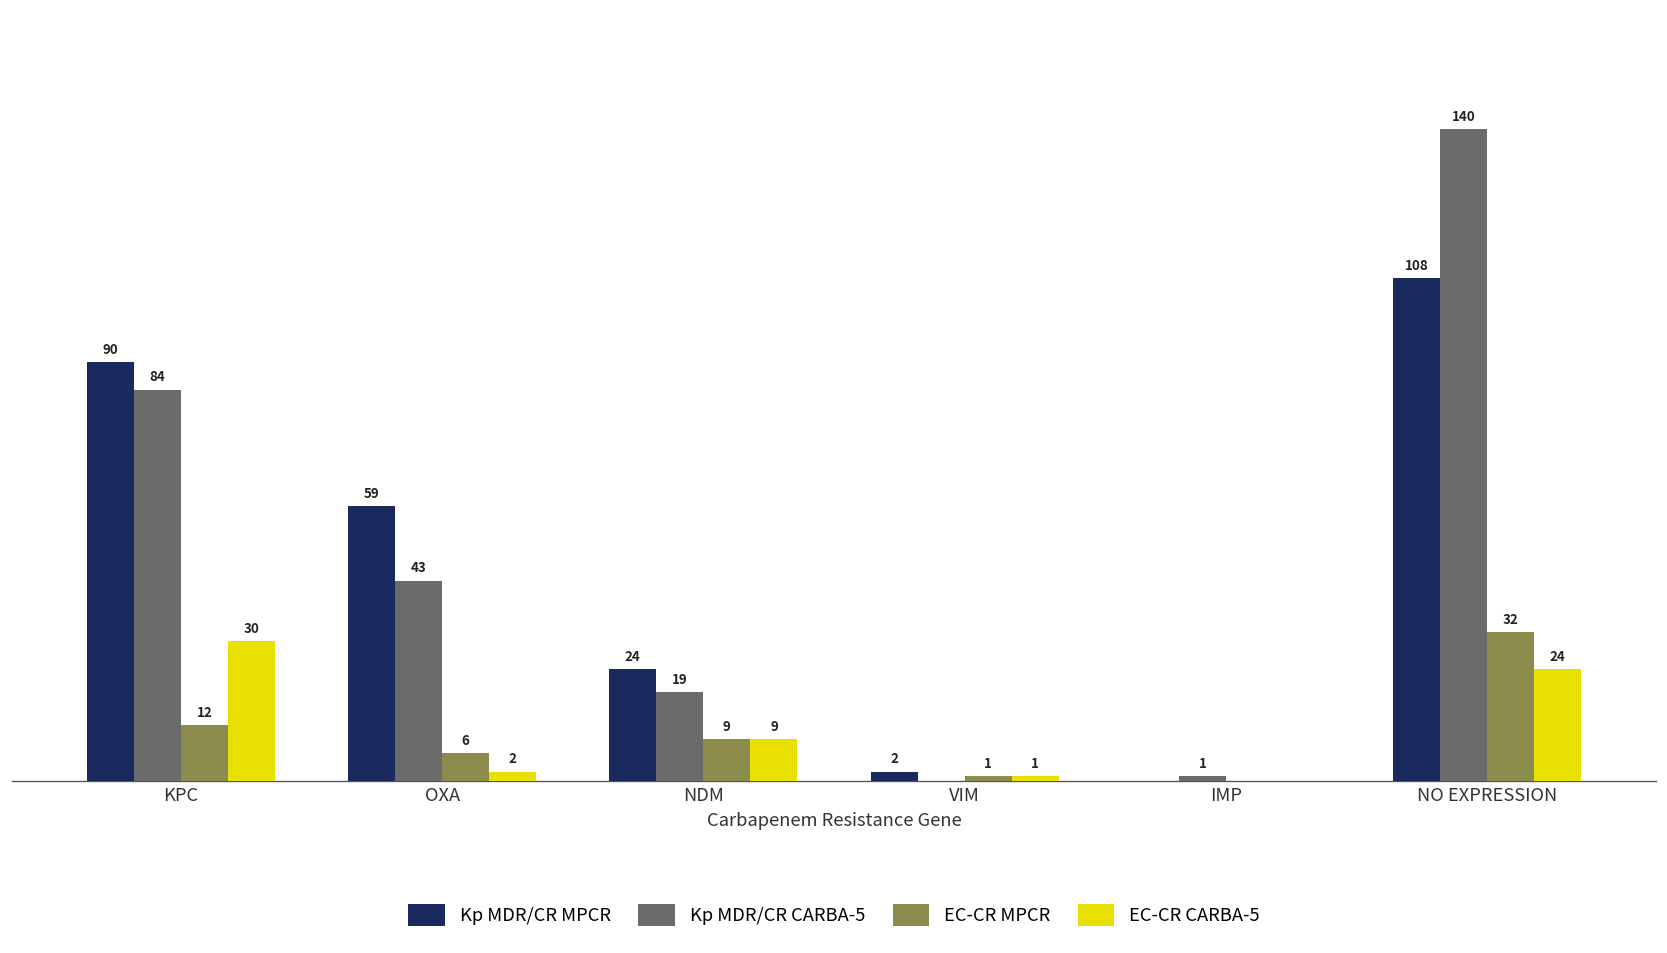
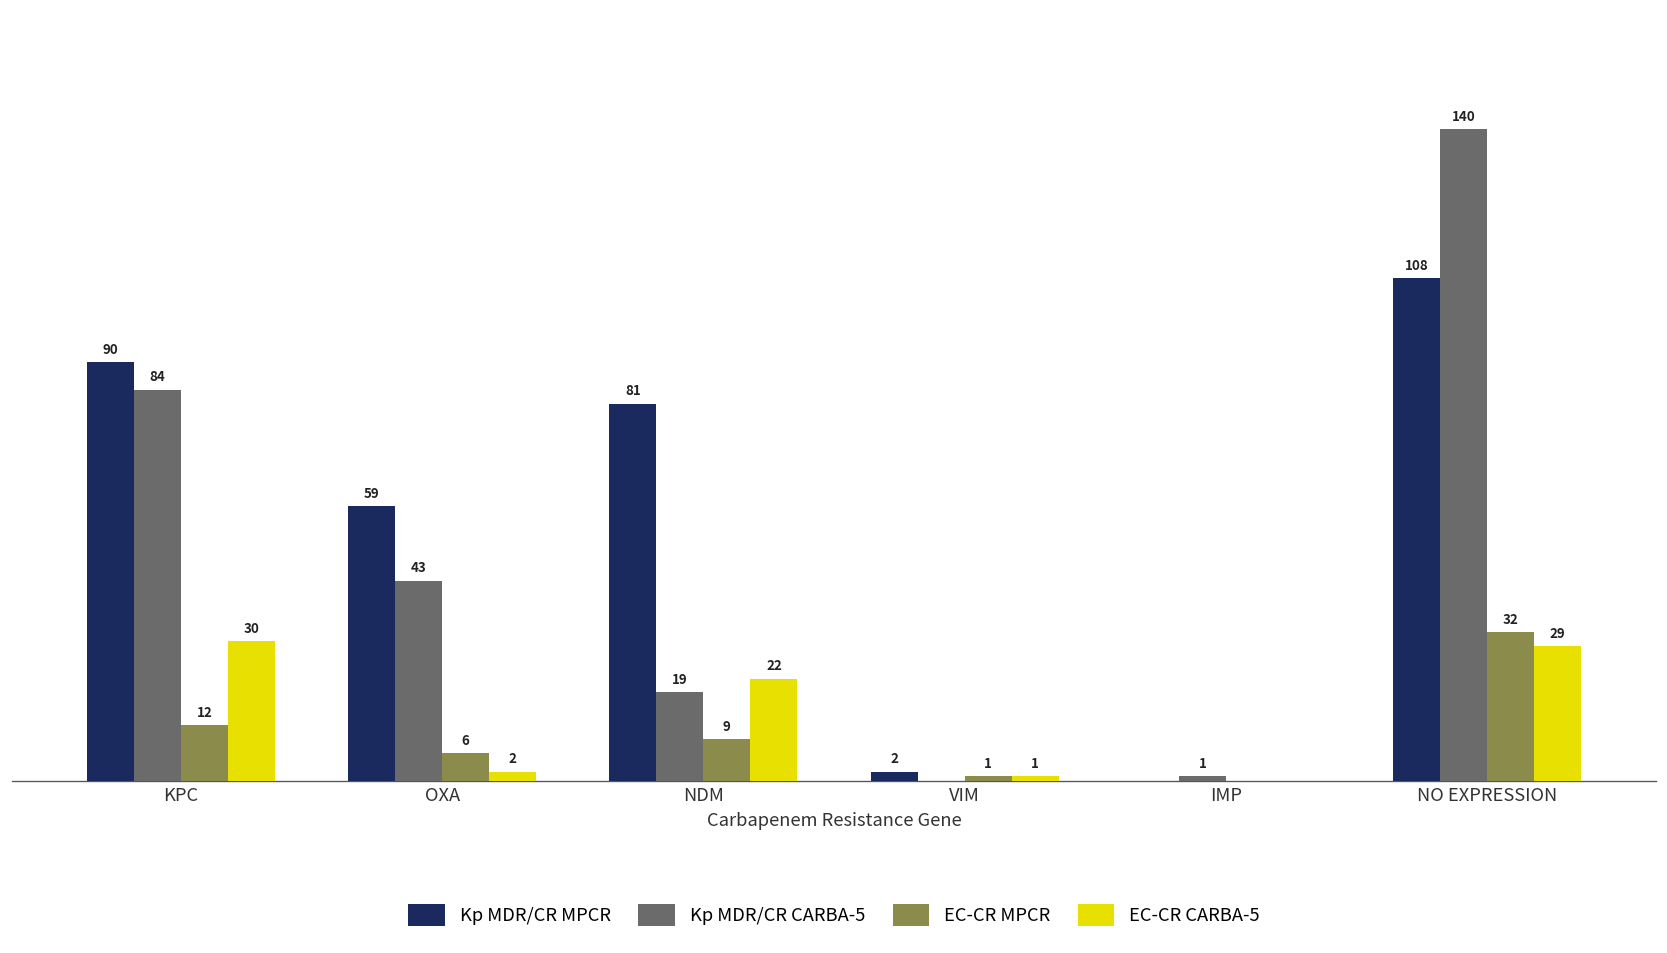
  {
    "Kp MDR/CR MPCR": {
      "KPC": 90,
      "OXA": 59,
-     "NDM": 24,
+     "NDM": 81,
      "VIM": 2,
      "NO EXPRESSION": 108
    },
    "EC-CR CARBA-5": {
      "KPC": 30,
      "OXA": 2,
-     "NDM": 9,
+     "NDM": 22,
      "VIM": 1,
-     "NO EXPRESSION": 24
+     "NO EXPRESSION": 29
    }
  }
